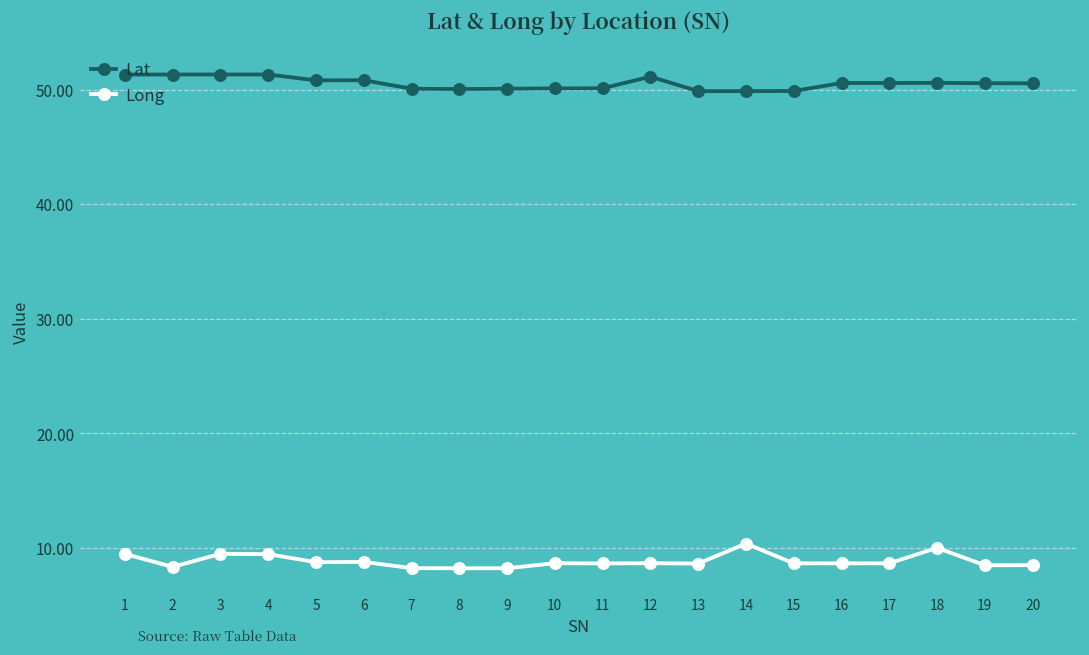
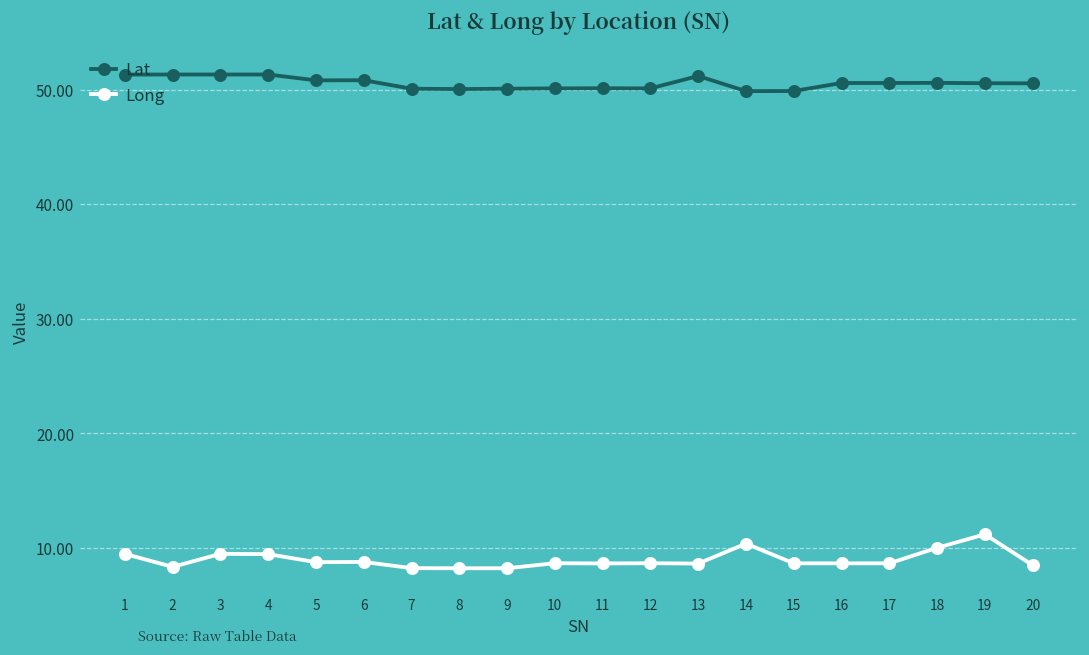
  {
    "Lat": {
      "1": 51.3,
      "2": 51.3,
      "3": 51.3,
      "4": 51.3,
      "5": 50.8,
      "6": 50.8,
      "7": 50.1,
      "8": 50.1,
      "9": 50.1,
      "10": 50.1,
      "11": 50.1,
-     "12": 51.1,
-     "13": 49.9,
+     "12": 50.1,
+     "13": 51.2,
      "14": 49.9,
      "15": 49.9,
      "16": 50.6,
      "17": 50.6,
      "18": 50.6,
      "19": 50.6,
      "20": 50.6
    },
    "Long": {
      "1": 9.5,
      "2": 8.4,
      "3": 9.5,
      "4": 9.5,
      "5": 8.8,
      "6": 8.8,
      "7": 8.3,
      "8": 8.2,
      "9": 8.2,
      "10": 8.7,
      "11": 8.7,
      "12": 8.7,
      "13": 8.7,
      "14": 10.4,
      "15": 8.7,
      "16": 8.7,
      "17": 8.7,
      "18": 10.0,
-     "19": 8.5,
+     "19": 11.2,
      "20": 8.5
    }
  }
